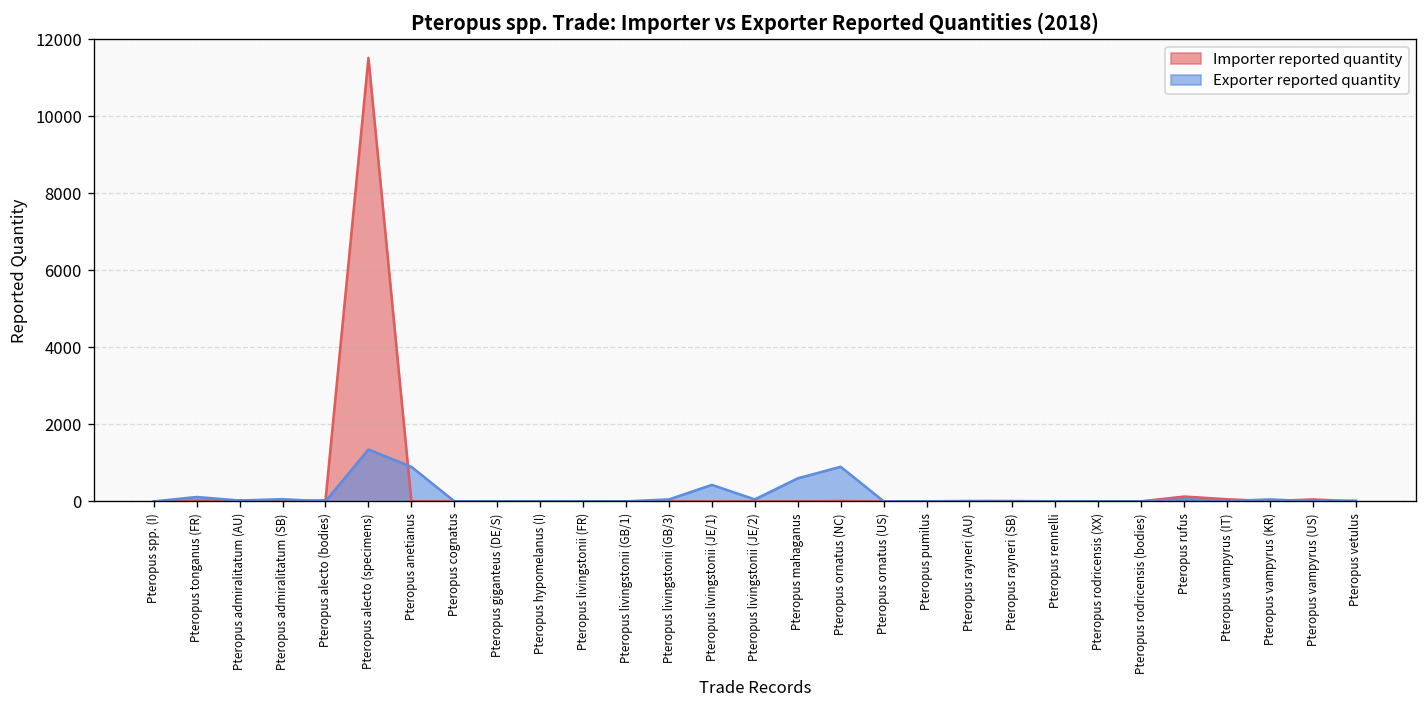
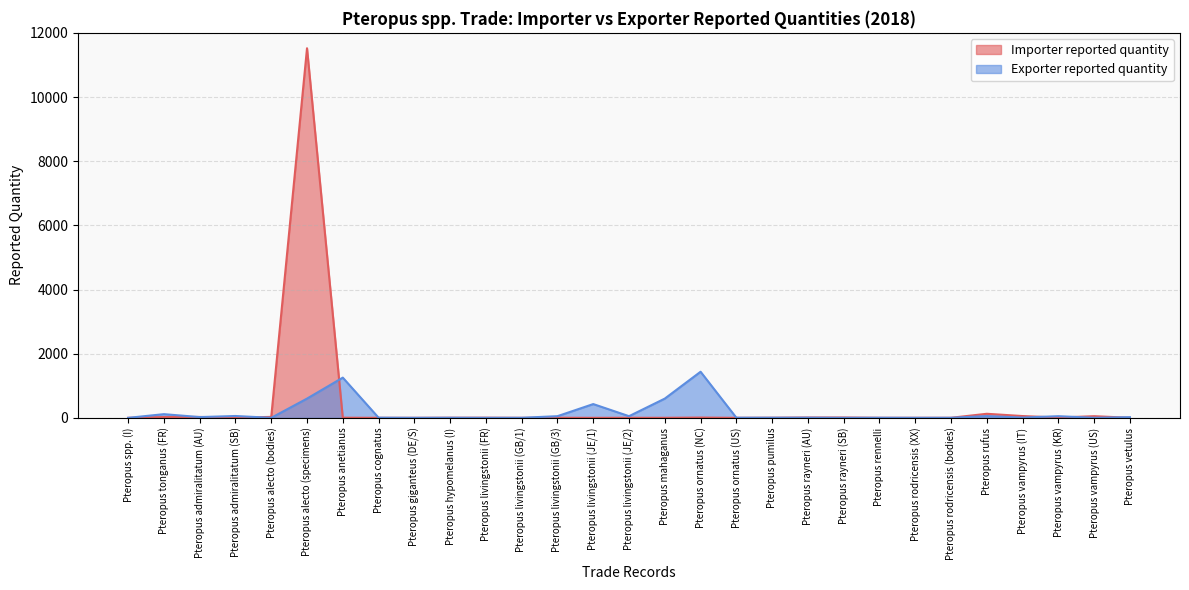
  {
    "Importer reported quantity": {
      "Pteropus tonganus (FR)": 0,
      "Pteropus alecto (specimens)": 11500,
      "Pteropus anetianus": 0,
      "Pteropus livingstonii (JE/1)": 0,
      "Pteropus mahaganus": 0,
      "Pteropus ornatus (NC)": 0
    },
    "Exporter reported quantity": {
      "Pteropus tonganus (FR)": 100,
-     "Pteropus alecto (specimens)": 1300,
-     "Pteropus anetianus": 900,
+     "Pteropus alecto (specimens)": 600,
+     "Pteropus anetianus": 1300,
      "Pteropus livingstonii (JE/1)": 400,
      "Pteropus mahaganus": 600,
-     "Pteropus ornatus (NC)": 900
+     "Pteropus ornatus (NC)": 1400
    }
  }
